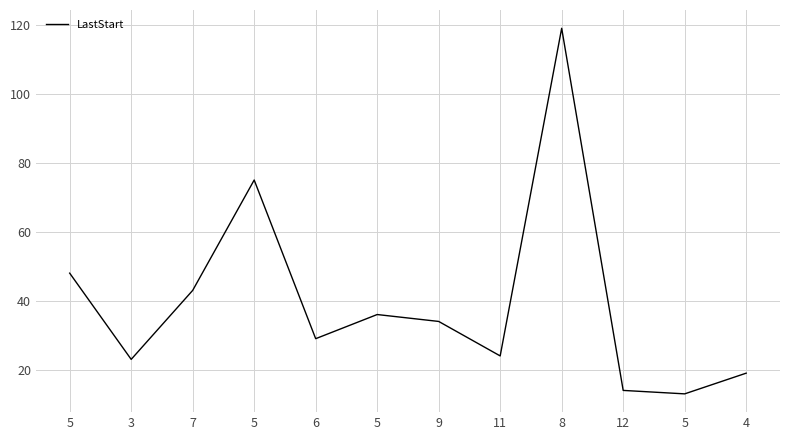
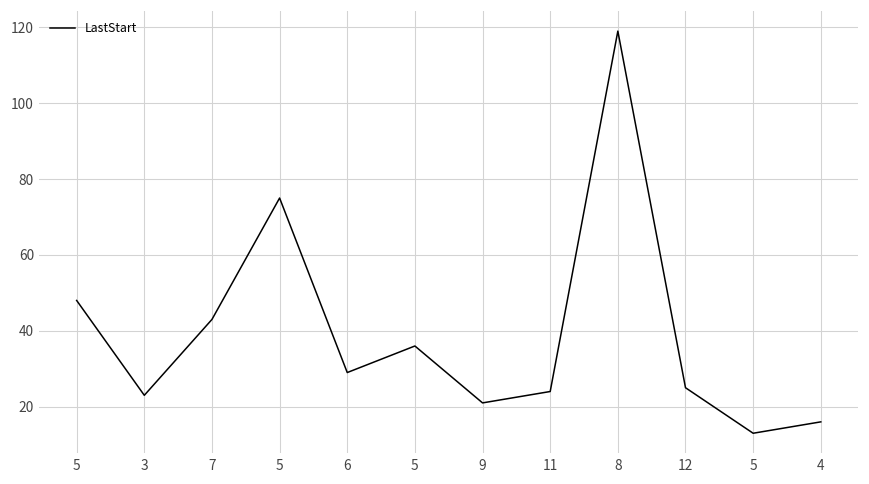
  {
    "3": 23,
    "7": 43,
    "6": 29,
-   "9": 34,
+   "9": 21,
    "11": 24,
    "8": 119,
-   "12": 14,
-   "4": 19
+   "12": 25,
+   "4": 16
  }
